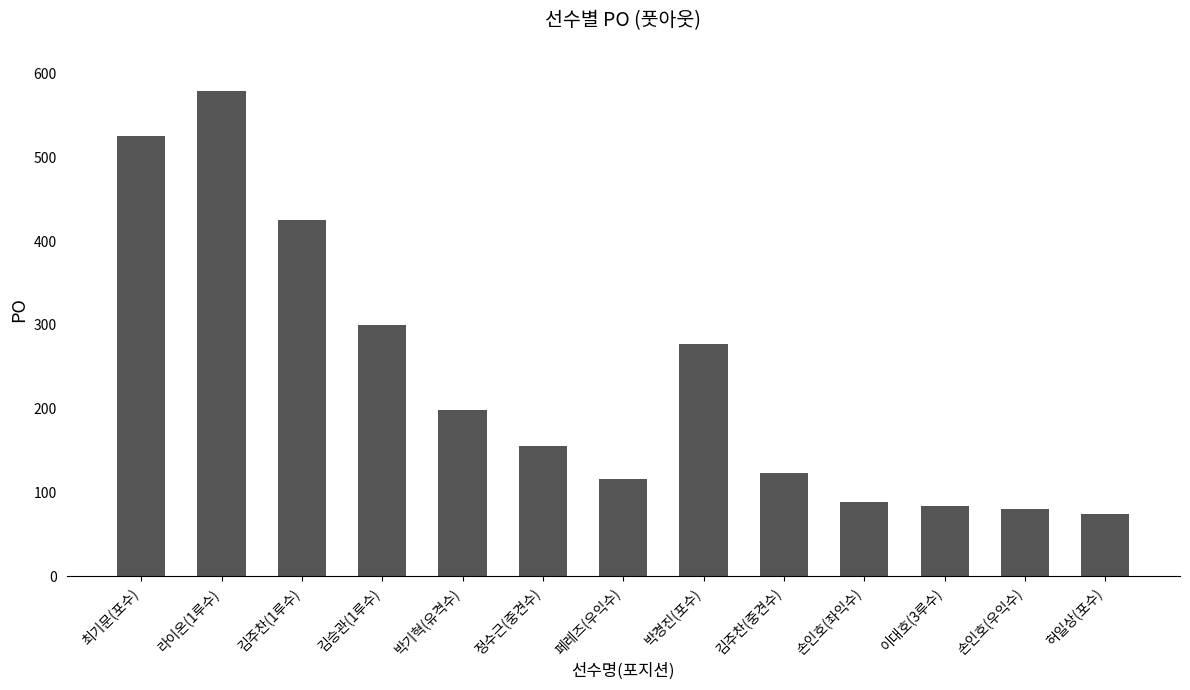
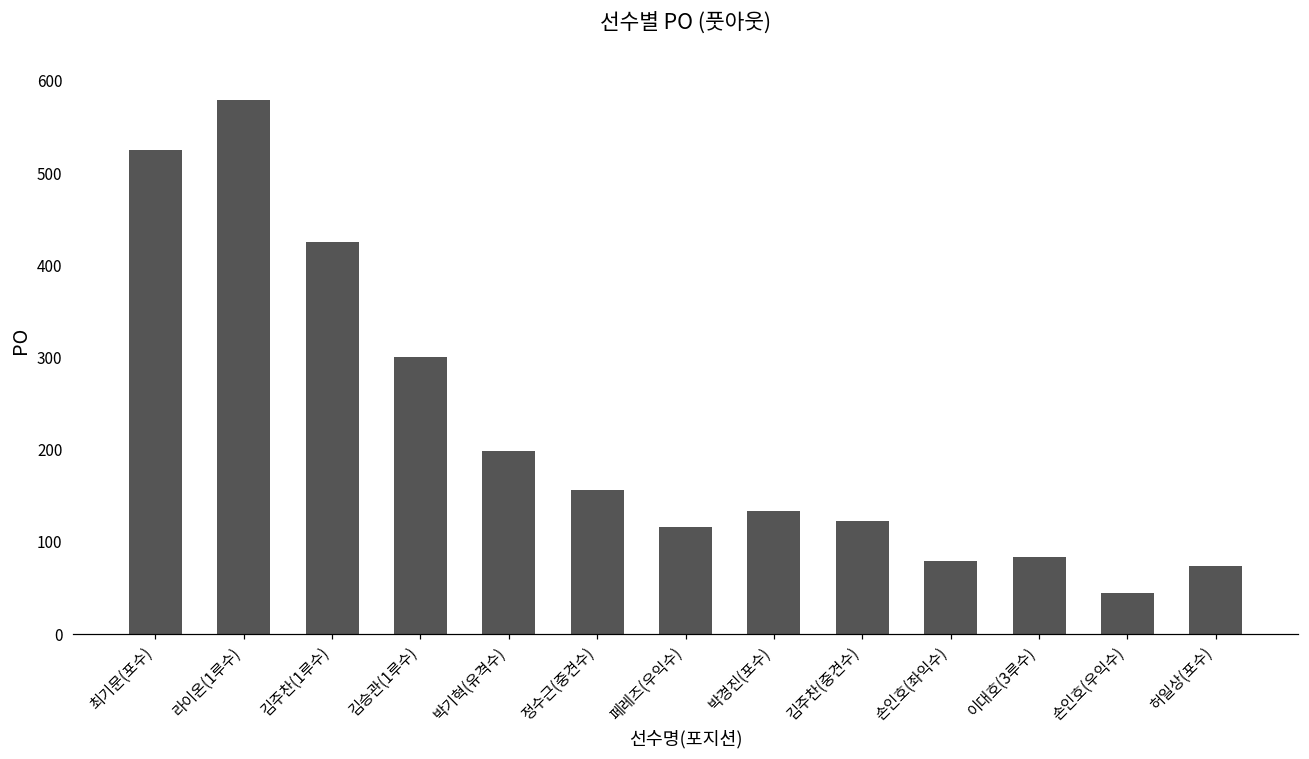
  {
    "최기문(포수)": 530,
    "라이온(1루수)": 580,
    "김주찬(1루수)": 430,
    "김승관(1루수)": 300,
    "박기혁(유격수)": 200,
    "정수근(중견수)": 160,
    "페레즈(우익수)": 120,
-   "박경진(포수)": 280,
+   "박경진(포수)": 130,
    "김주찬(중견수)": 120,
-   "손인호(좌익수)": 90,
+   "손인호(좌익수)": 80,
    "이대호(3루수)": 80,
-   "손인호(우익수)": 80,
+   "손인호(우익수)": 40,
    "허일상(포수)": 70
  }
